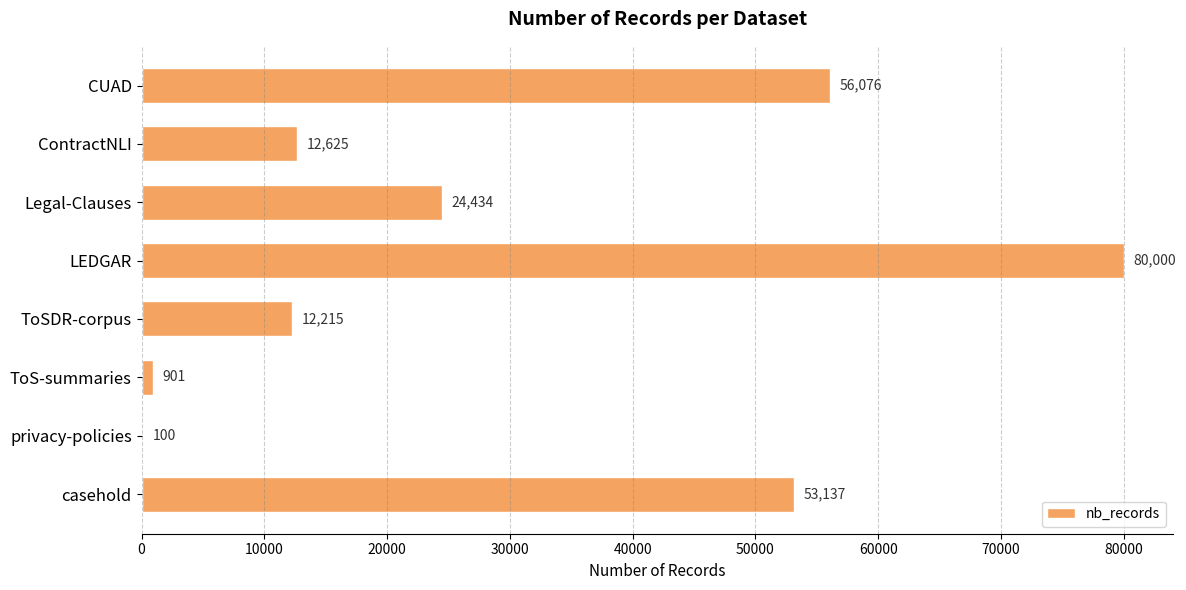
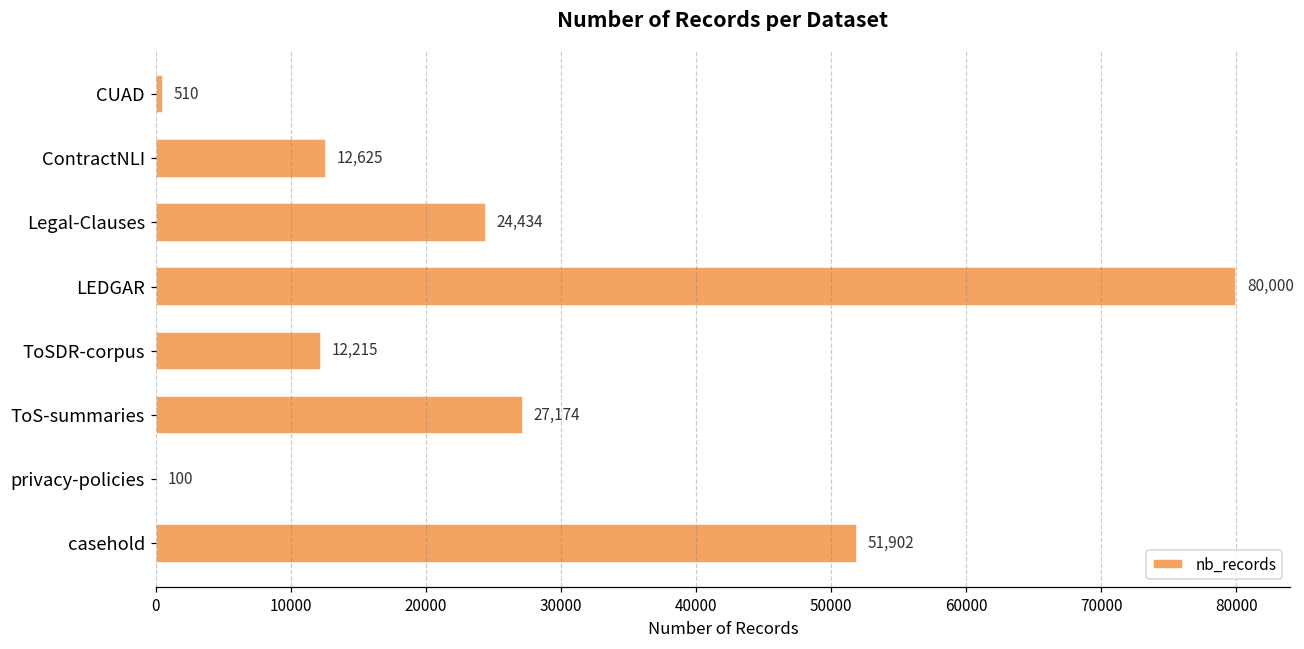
  {
-   "CUAD": "56,076",
+   "CUAD": "510",
    "ContractNLI": "12,625",
    "Legal-Clauses": "24,434",
    "LEDGAR": "80,000",
    "ToSDR-corpus": "12,215",
-   "ToS-summaries": "901",
+   "ToS-summaries": "27,174",
    "privacy-policies": "100",
-   "casehold": "53,137"
+   "casehold": "51,902"
  }
